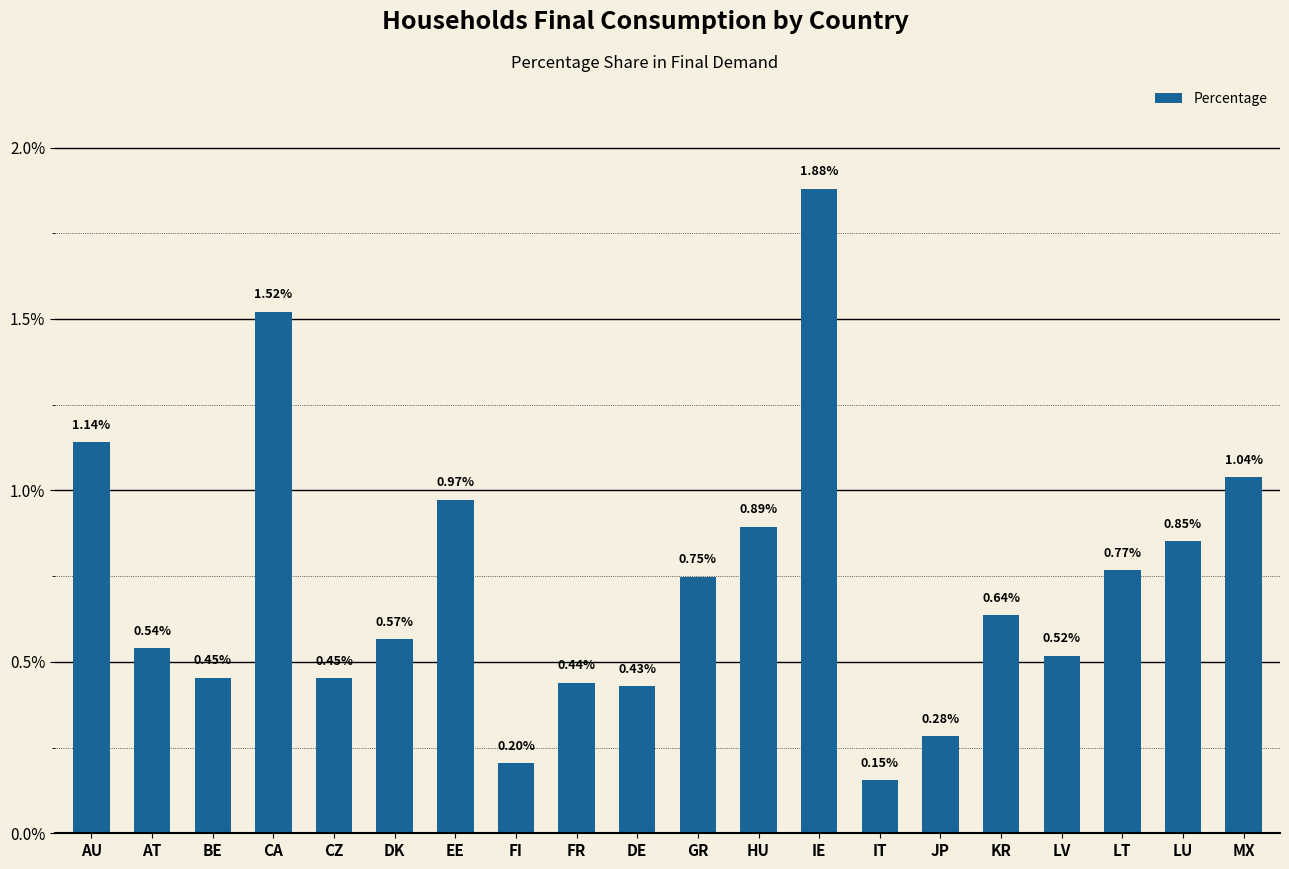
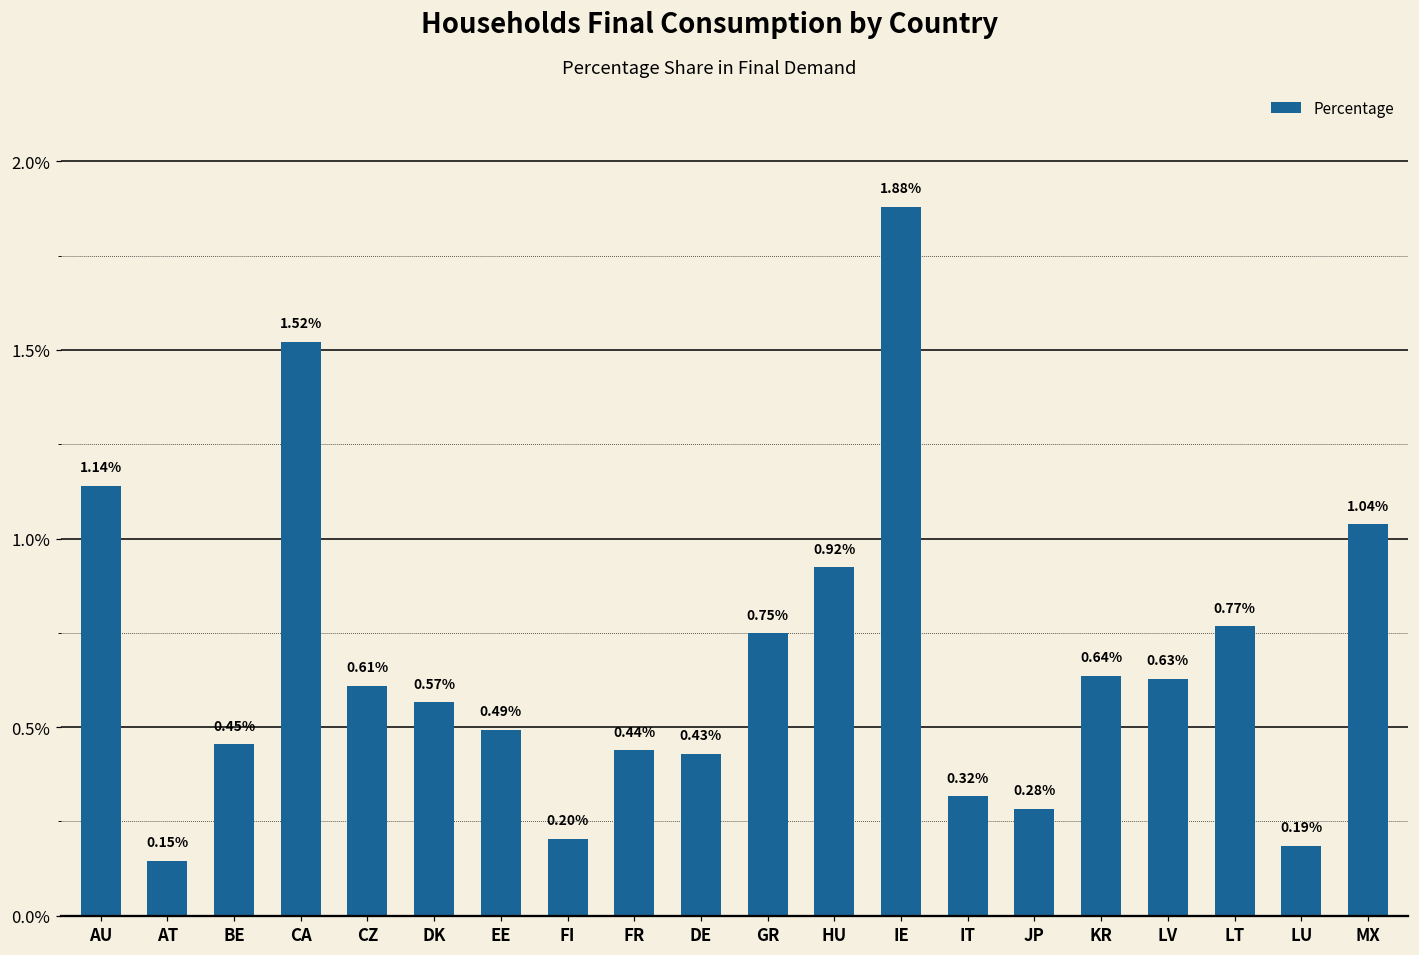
  {
    "AU": "1.14%",
-   "AT": "0.54%",
+   "AT": "0.15%",
    "BE": "0.45%",
    "CA": "1.52%",
-   "CZ": "0.45%",
+   "CZ": "0.61%",
    "DK": "0.57%",
-   "EE": "0.97%",
+   "EE": "0.49%",
    "FI": "0.20%",
    "FR": "0.44%",
    "DE": "0.43%",
    "GR": "0.75%",
-   "HU": "0.89%",
+   "HU": "0.92%",
    "IE": "1.88%",
-   "IT": "0.15%",
+   "IT": "0.32%",
    "JP": "0.28%",
    "KR": "0.64%",
-   "LV": "0.52%",
+   "LV": "0.63%",
    "LT": "0.77%",
-   "LU": "0.85%",
+   "LU": "0.19%",
    "MX": "1.04%"
  }
